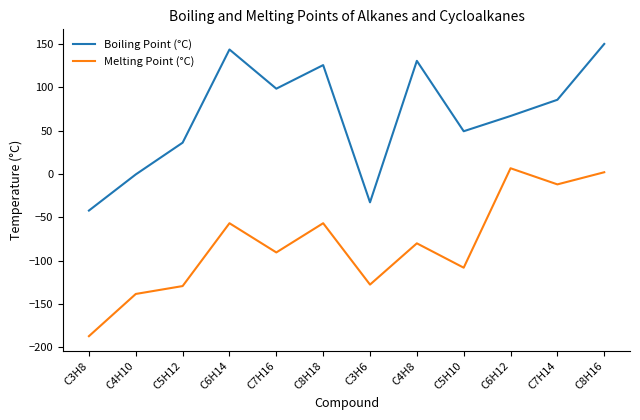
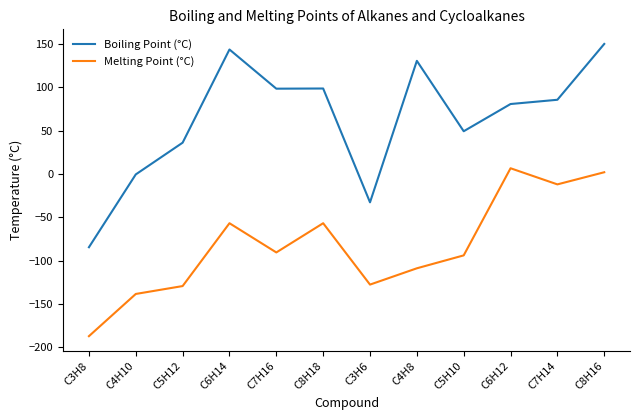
  {
    "Boiling Point (°C)": {
-     "C3H8": -40,
+     "C3H8": -80,
      "C4H10": 0,
      "C5H12": 40,
      "C6H14": 140,
      "C7H16": 100,
-     "C8H18": 130,
+     "C8H18": 100,
      "C3H6": -30,
      "C4H8": 130,
      "C5H10": 50,
-     "C6H12": 70,
+     "C6H12": 80,
      "C7H14": 90,
      "C8H16": 150
    },
    "Melting Point (°C)": {
      "C3H8": -190,
      "C4H10": -140,
      "C5H12": -130,
      "C6H14": -60,
      "C7H16": -90,
      "C8H18": -60,
      "C3H6": -130,
-     "C4H8": -80,
-     "C5H10": -110,
+     "C4H8": -110,
+     "C5H10": -90,
      "C6H12": 10,
      "C7H14": -10,
      "C8H16": 0
    }
  }
